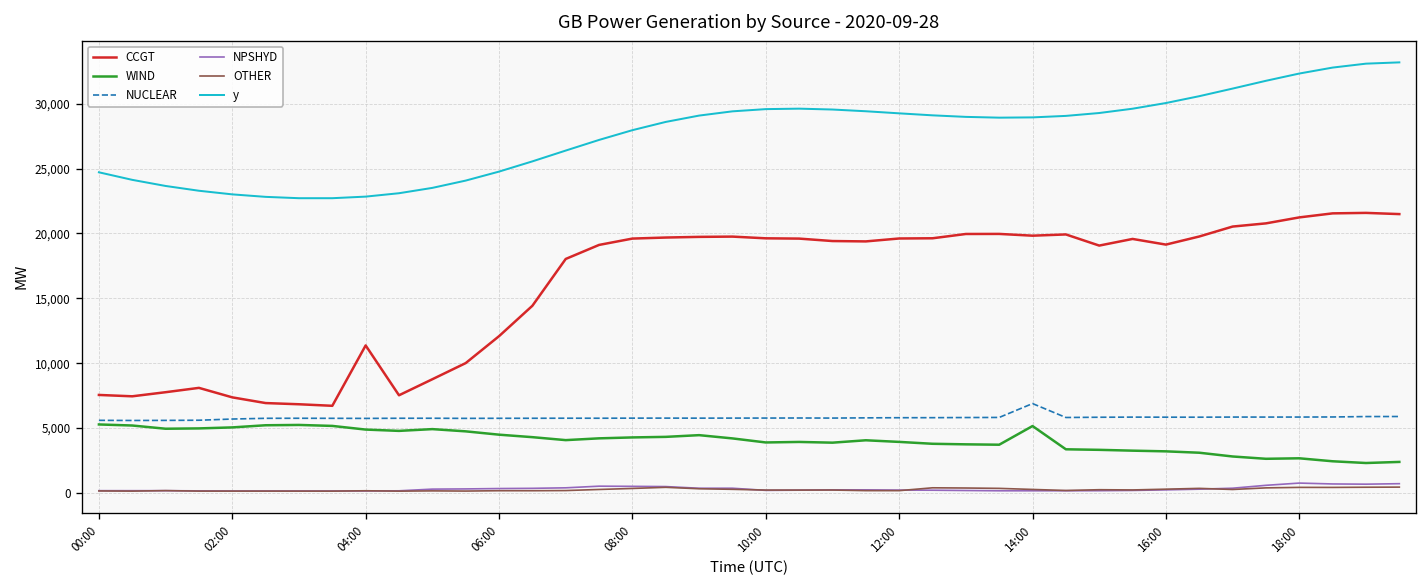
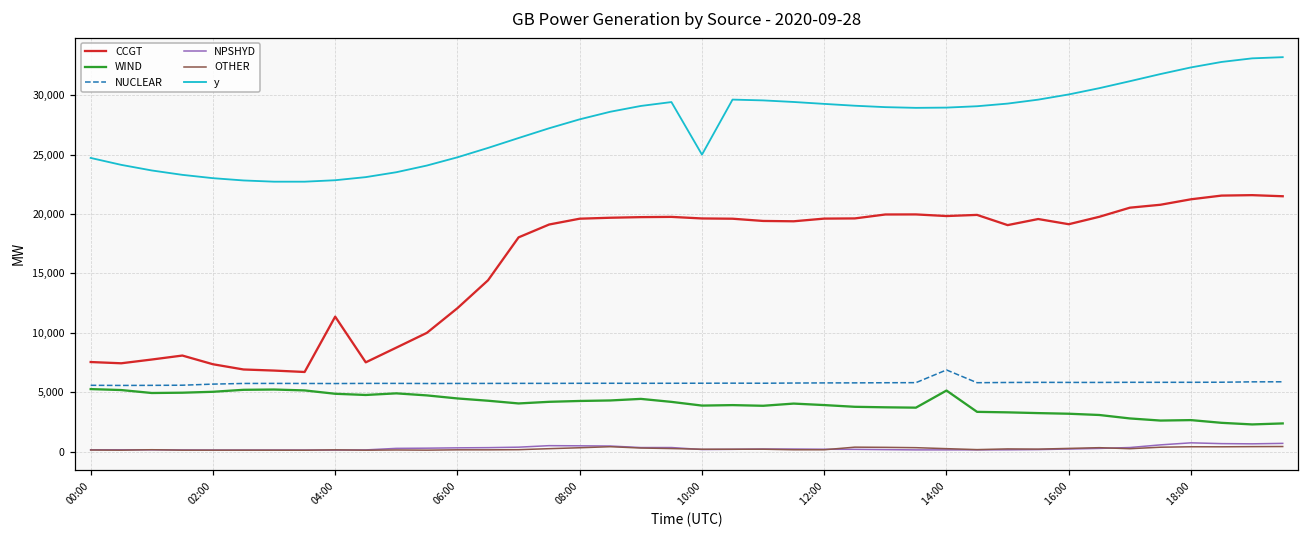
  {
    "CCGT": {
      "00:00": "7,600",
      "02:00": "7,400",
      "04:00": "11,400",
      "06:00": "12,100",
      "08:00": "19,600",
      "10:00": "19,600",
      "12:00": "19,600",
      "14:00": "19,800",
      "16:00": "19,100",
      "18:00": "21,200"
    },
    "WIND": {
      "00:00": "5,300",
      "02:00": "5,100",
      "04:00": "4,900",
      "06:00": "4,500",
      "08:00": "4,300",
      "10:00": "3,900",
      "12:00": "3,900",
      "14:00": "5,200",
      "16:00": "3,200",
      "18:00": "2,700"
    },
    "NUCLEAR": {
      "00:00": "5,600",
      "02:00": "5,700",
      "04:00": "5,700",
      "06:00": "5,800",
      "08:00": "5,800",
      "10:00": "5,800",
      "12:00": "5,800",
      "14:00": "6,900",
      "16:00": "5,800",
      "18:00": "5,800"
    },
    "NPSHYD": {
      "18:00": "800"
    },
    "OTHER": {
      "18:00": "400"
    },
    "y": {
      "00:00": "24,700",
      "02:00": "23,000",
      "04:00": "22,800",
      "06:00": "24,800",
      "08:00": "28,000",
-     "10:00": "29,600",
+     "10:00": "25,000",
      "12:00": "29,300",
      "14:00": "28,900",
      "16:00": "30,100",
      "18:00": "32,300"
    }
  }
